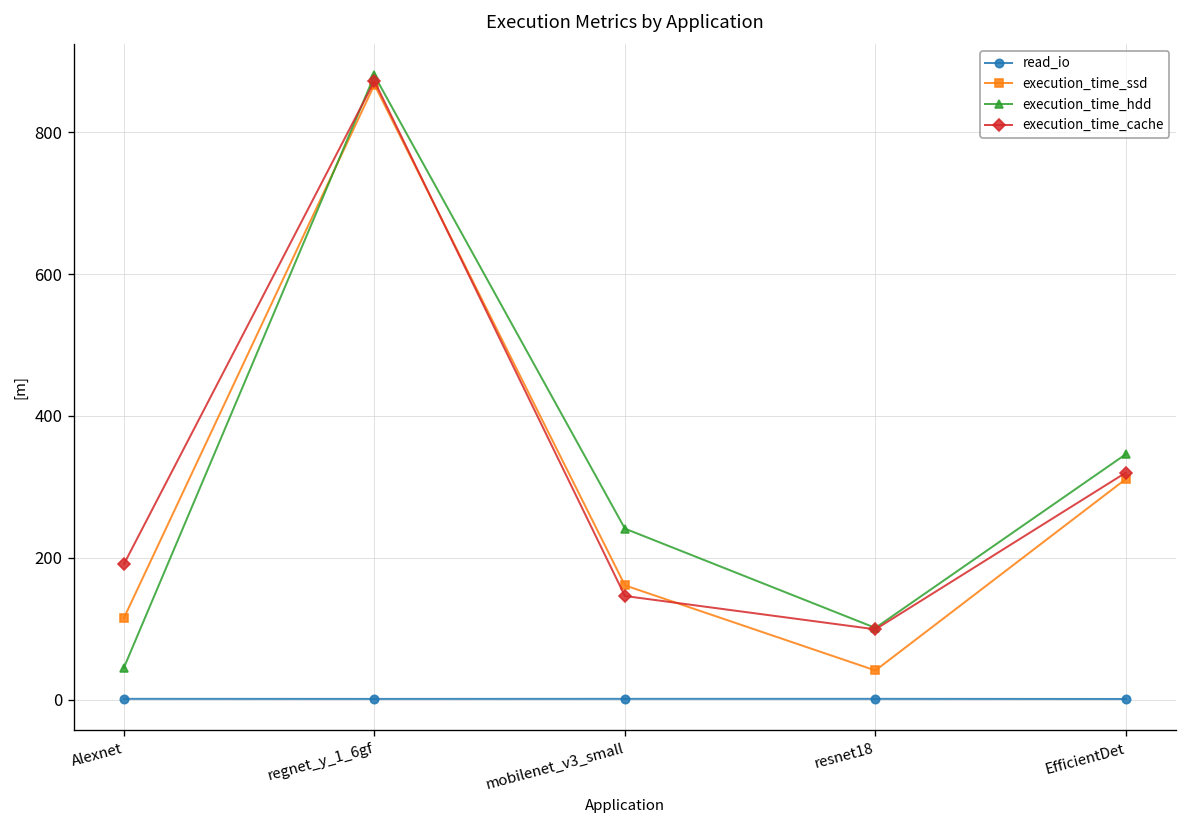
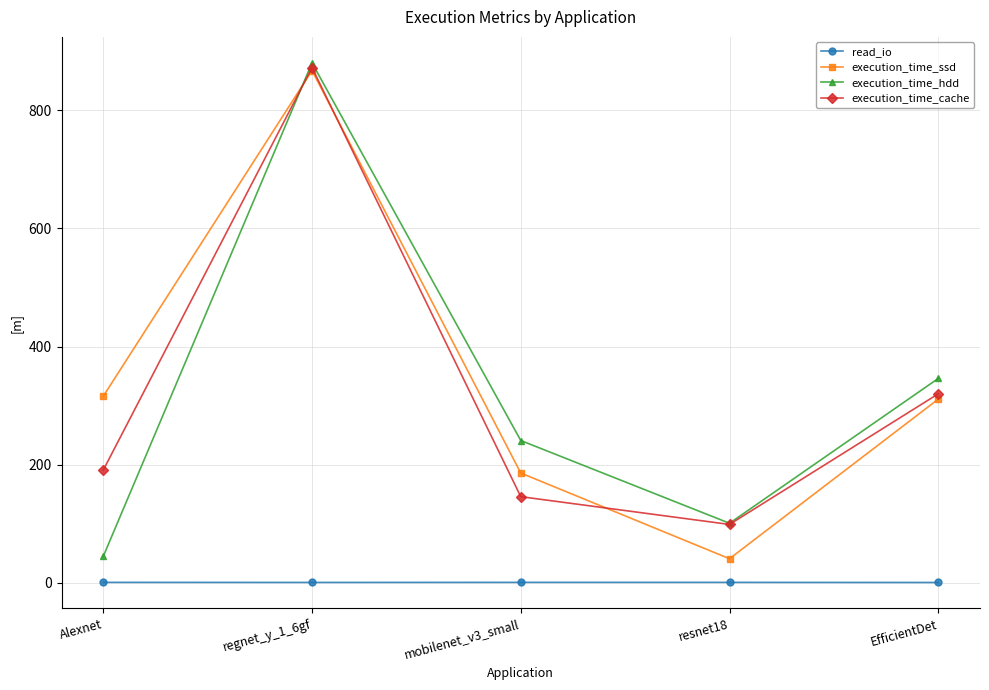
  {
    "read_io": {
      "Alexnet": 0,
      "regnet_y_1_6gf": 0,
      "mobilenet_v3_small": 0,
      "resnet18": 0,
      "EfficientDet": 0
    },
    "execution_time_ssd": {
-     "Alexnet": 120,
+     "Alexnet": 320,
      "regnet_y_1_6gf": 870,
-     "mobilenet_v3_small": 160,
+     "mobilenet_v3_small": 190,
      "resnet18": 40,
      "EfficientDet": 310
    },
    "execution_time_hdd": {
      "Alexnet": 50,
      "regnet_y_1_6gf": 880,
      "mobilenet_v3_small": 240,
      "EfficientDet": 350
    },
    "execution_time_cache": {
      "Alexnet": 190,
      "regnet_y_1_6gf": 870,
      "mobilenet_v3_small": 150,
      "EfficientDet": 320
    }
  }
